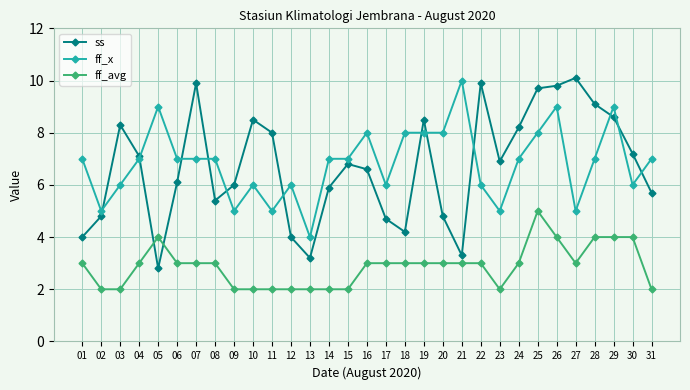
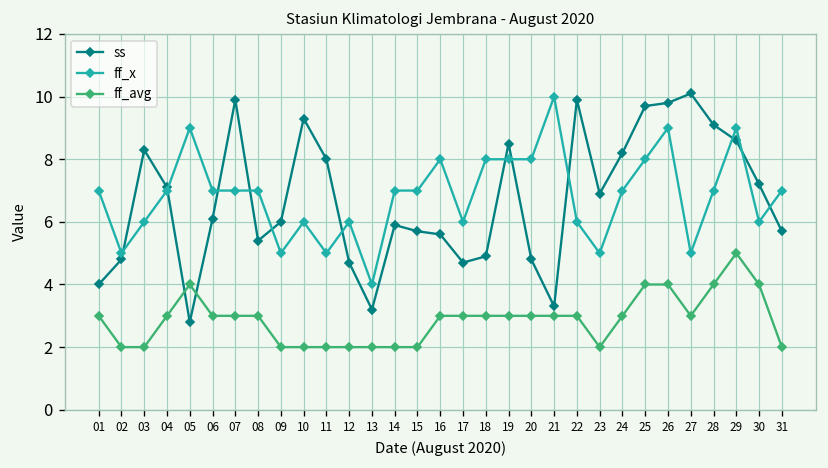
  {
    "ss": {
      "01": 4.0,
      "02": 4.8,
      "03": 8.3,
      "04": 7.1,
      "05": 2.8,
      "06": 6.1,
      "07": 9.9,
      "08": 5.4,
      "09": 6.0,
-     "10": 8.5,
+     "10": 9.3,
      "11": 8.0,
-     "12": 4.0,
+     "12": 4.7,
      "13": 3.2,
      "14": 5.9,
-     "15": 6.8,
-     "16": 6.6,
+     "15": 5.7,
+     "16": 5.6,
      "17": 4.7,
-     "18": 4.2,
+     "18": 4.9,
      "19": 8.5,
      "20": 4.8,
      "21": 3.3,
      "22": 9.9,
      "23": 6.9,
      "24": 8.2,
      "25": 9.7,
      "26": 9.8,
      "27": 10.1,
      "28": 9.1,
      "29": 8.6,
      "30": 7.2,
      "31": 5.7
    },
    "ff_x": {
      "01": 7.0,
      "02": 5.0,
      "03": 6.0,
      "04": 7.0,
      "05": 9.0,
      "06": 7.0,
      "07": 7.0,
      "08": 7.0,
      "09": 5.0,
      "10": 6.0,
      "11": 5.0,
      "12": 6.0,
      "13": 4.0,
      "14": 7.0,
      "15": 7.0,
      "16": 8.0,
      "17": 6.0,
      "18": 8.0,
      "19": 8.0,
      "20": 8.0,
      "21": 10.0,
      "22": 6.0,
      "23": 5.0,
      "24": 7.0,
      "25": 8.0,
      "26": 9.0,
      "27": 5.0,
      "28": 7.0,
      "29": 9.0,
      "30": 6.0,
      "31": 7.0
    },
    "ff_avg": {
      "01": 3,
      "02": 2,
      "03": 2,
      "04": 3,
      "05": 4,
      "06": 3,
      "07": 3,
      "08": 3,
      "09": 2,
      "10": 2,
      "11": 2,
      "12": 2,
      "13": 2,
      "14": 2,
      "15": 2,
      "16": 3,
      "17": 3,
      "18": 3,
      "19": 3,
      "20": 3,
      "21": 3,
      "22": 3,
      "23": 2,
      "24": 3,
-     "25": 5,
+     "25": 4,
      "26": 4,
      "27": 3,
      "28": 4,
-     "29": 4,
+     "29": 5,
      "30": 4,
      "31": 2
    }
  }
